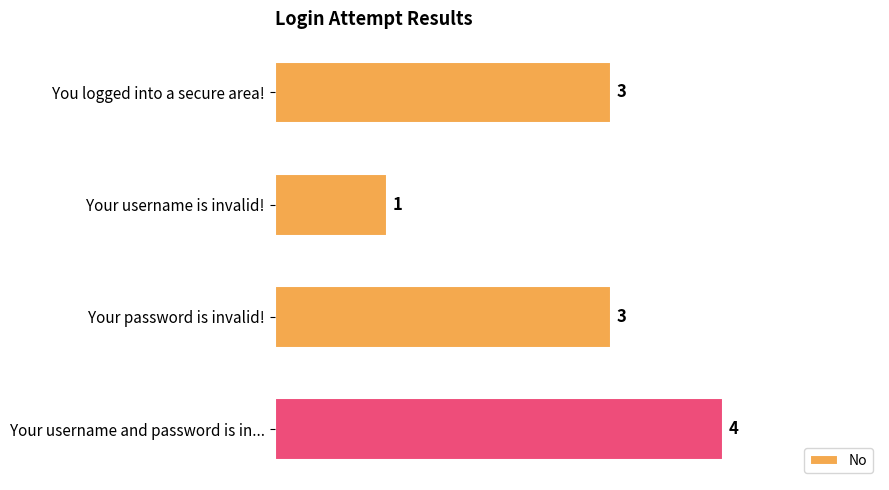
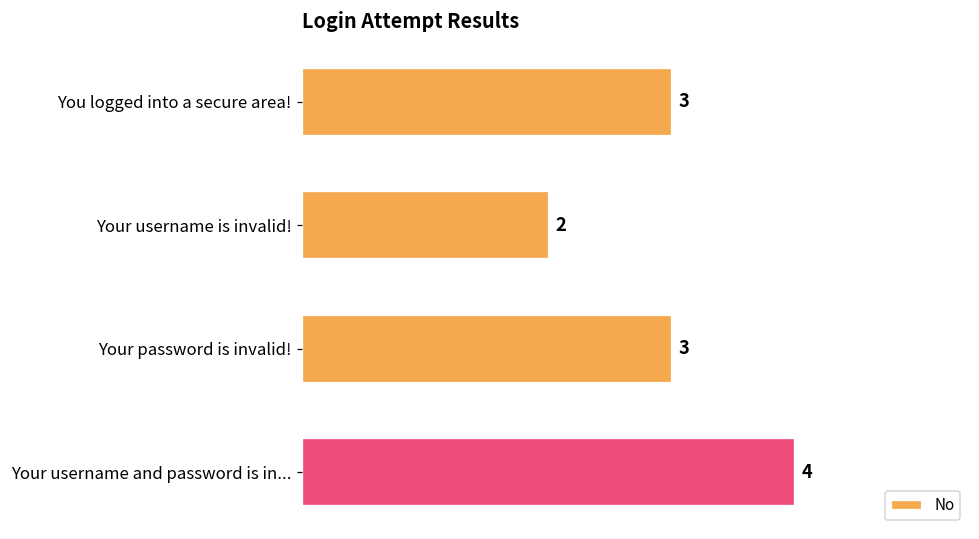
  {
    "You logged into a secure area!": 3,
-   "Your username is invalid!": 1,
+   "Your username is invalid!": 2,
    "Your password is invalid!": 3,
    "Your username and password is in...": 4
  }
